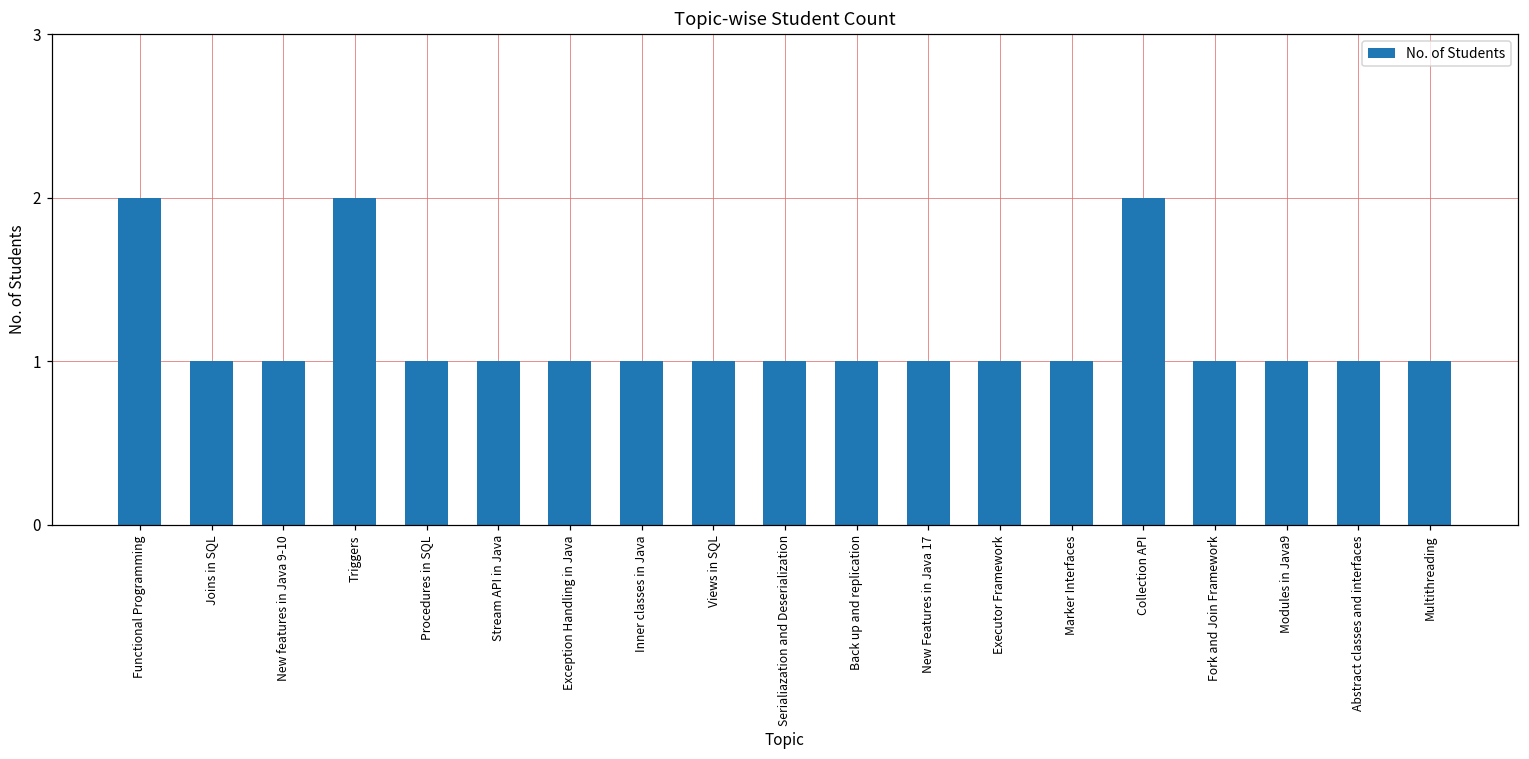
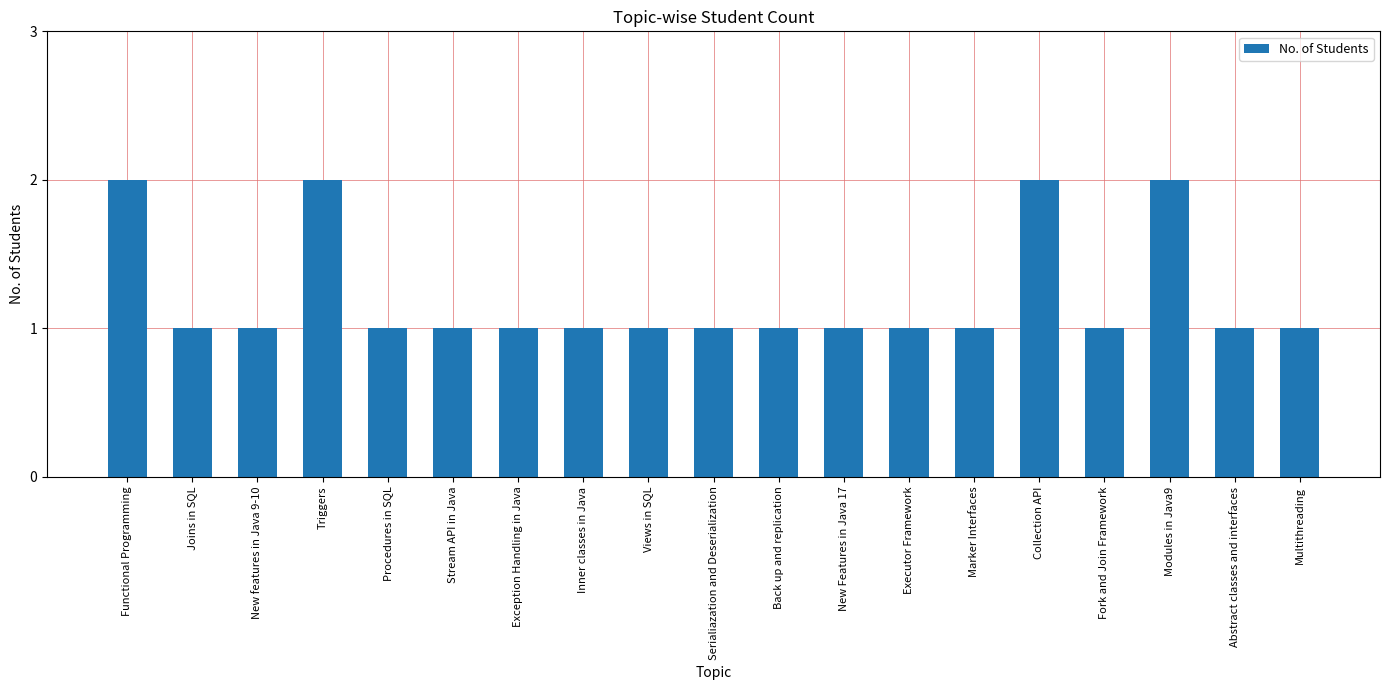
  {
    "Functional Programming": 2,
    "Joins in SQL": 1,
    "New features in Java 9-10": 1,
    "Triggers": 2,
    "Procedures in SQL": 1,
    "Stream API in Java": 1,
    "Exception Handling in Java": 1,
    "Inner classes in Java": 1,
    "Views in SQL": 1,
    "Serialiazation and Deserialization": 1,
    "Back up and replication": 1,
    "New Features in Java 17": 1,
    "Executor Framework": 1,
    "Marker Interfaces": 1,
    "Collection API": 2,
    "Fork and Join Framework": 1,
-   "Modules in Java9": 1,
+   "Modules in Java9": 2,
    "Abstract classes and interfaces": 1,
    "Multithreading": 1
  }
